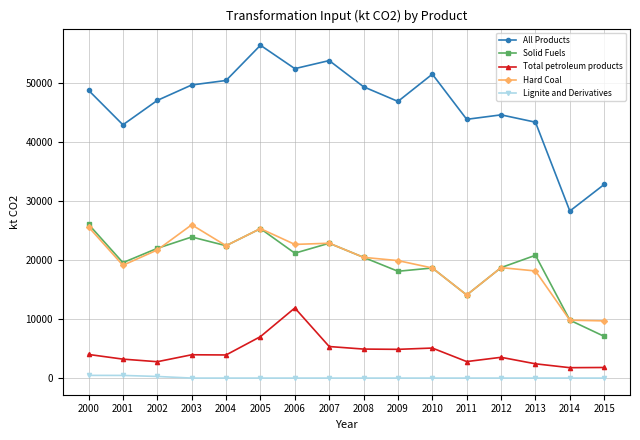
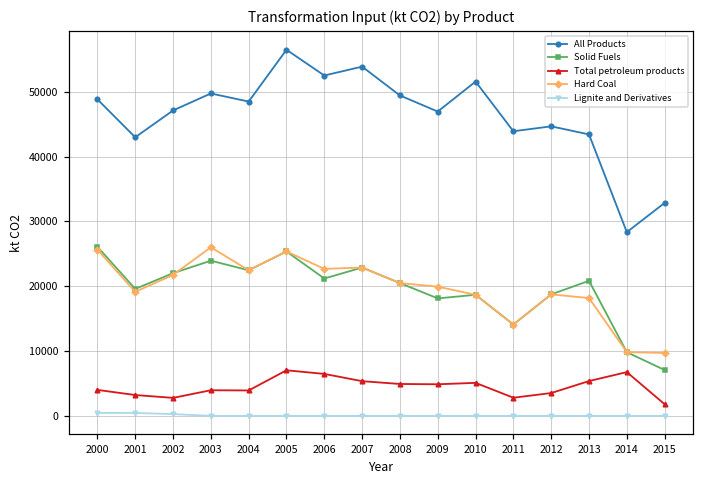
  {
    "All Products": {
      "2000": 49000,
      "2001": 43000,
      "2002": 47000,
      "2003": 50000,
-     "2004": 51000,
+     "2004": 48000,
      "2005": 56000,
      "2006": 53000,
      "2007": 54000,
      "2008": 49000,
      "2009": 47000,
      "2010": 52000,
      "2011": 44000,
      "2012": 45000,
      "2013": 43000,
      "2014": 28000,
      "2015": 33000
    },
    "Solid Fuels": {
      "2000": 26000,
      "2001": 20000,
      "2003": 24000,
      "2006": 21000,
      "2009": 18000,
      "2013": 21000,
      "2015": 7000
    },
    "Total petroleum products": {
      "2000": 4000,
      "2001": 3000,
      "2002": 3000,
      "2003": 4000,
      "2004": 4000,
      "2005": 7000,
-     "2006": 12000,
+     "2006": 6000,
      "2007": 5000,
      "2008": 5000,
      "2009": 5000,
      "2010": 5000,
      "2011": 3000,
      "2012": 4000,
-     "2013": 2000,
-     "2014": 2000,
+     "2013": 5000,
+     "2014": 7000,
      "2015": 2000
    },
    "Hard Coal": {
      "2000": 26000,
      "2001": 19000,
      "2003": 26000,
      "2006": 23000,
      "2009": 20000,
      "2013": 18000,
      "2015": 10000
    },
    "Lignite and Derivatives": {
      "2000": 0,
      "2001": 0,
      "2002": 0,
      "2003": 0,
      "2004": 0,
      "2005": 0,
      "2006": 0,
      "2007": 0,
      "2008": 0,
      "2009": 0,
      "2010": 0,
      "2011": 0,
      "2012": 0,
      "2013": 0,
      "2014": 0,
      "2015": 0
    }
  }
